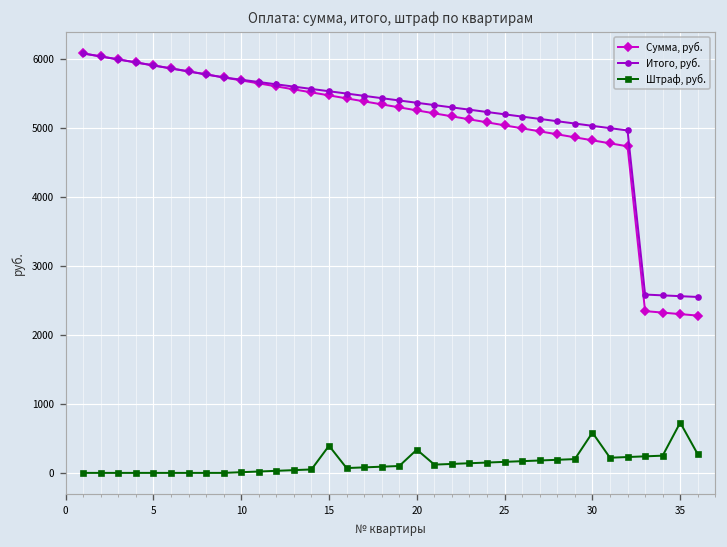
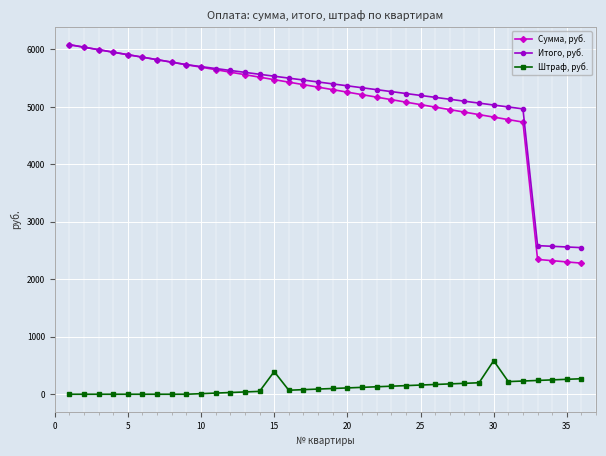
  {
    "Штраф, руб.": {
      "5": 0,
      "10": 0,
      "15": 400,
-     "20": 300,
+     "20": 100,
      "25": 200,
      "30": 600,
-     "35": 700
+     "35": 300
    }
  }
